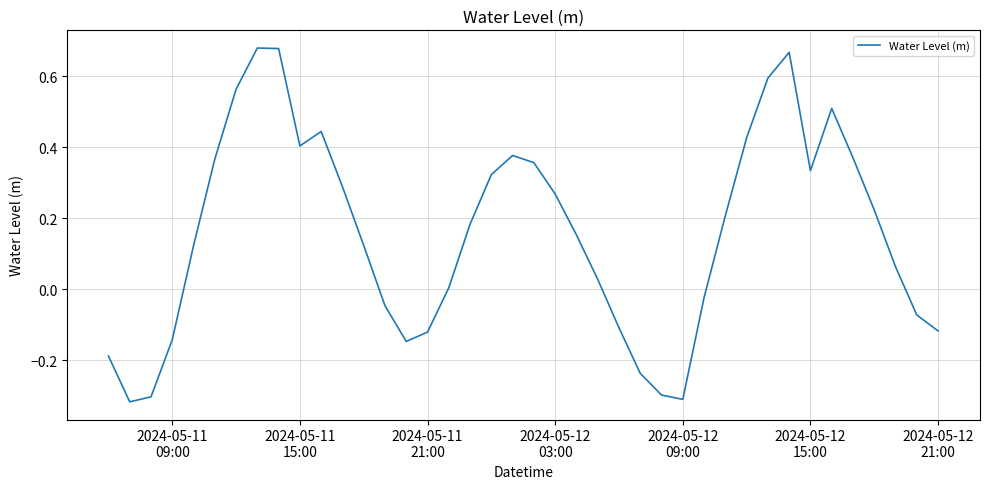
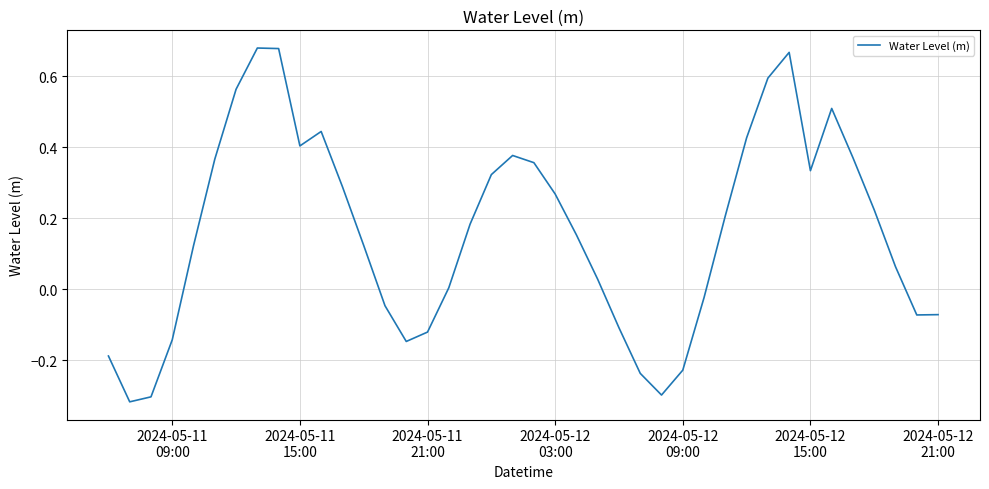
  {
    "2024-05-11 09:00": -0.14,
    "2024-05-11 15:00": 0.40,
    "2024-05-11 21:00": -0.12,
    "2024-05-12 03:00": 0.27,
-   "2024-05-12 09:00": -0.31,
+   "2024-05-12 09:00": -0.23,
    "2024-05-12 15:00": 0.33,
-   "2024-05-12 21:00": -0.12
+   "2024-05-12 21:00": -0.07
  }
